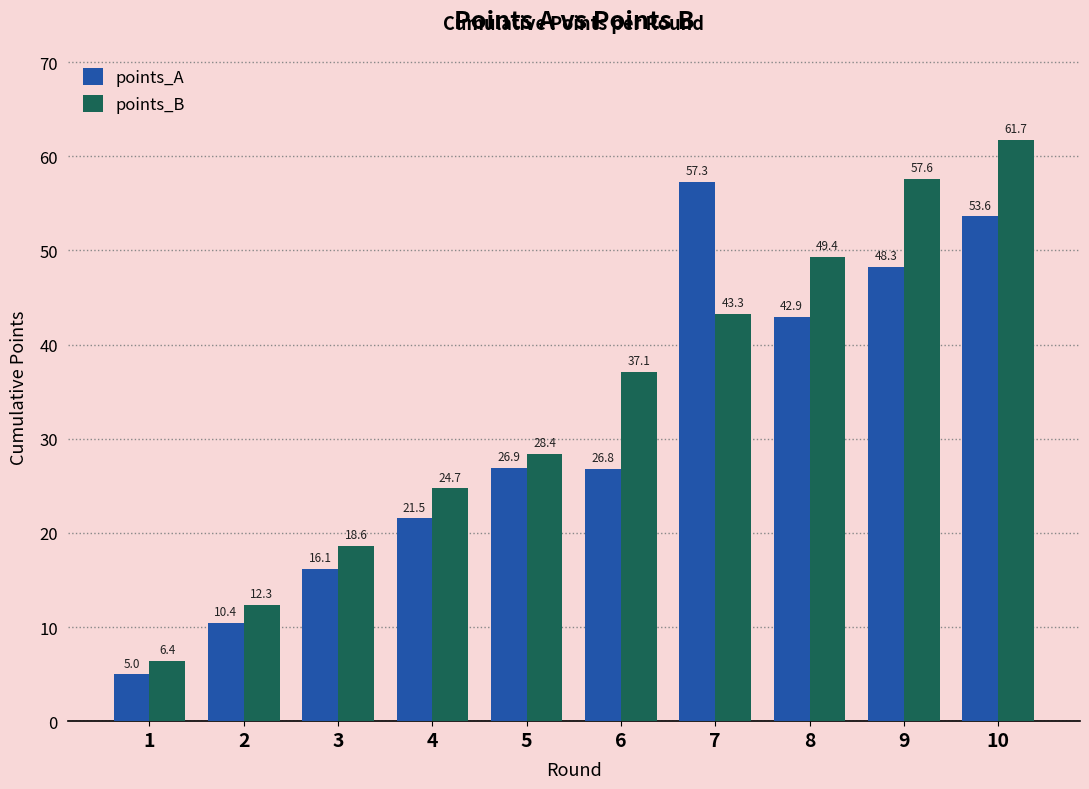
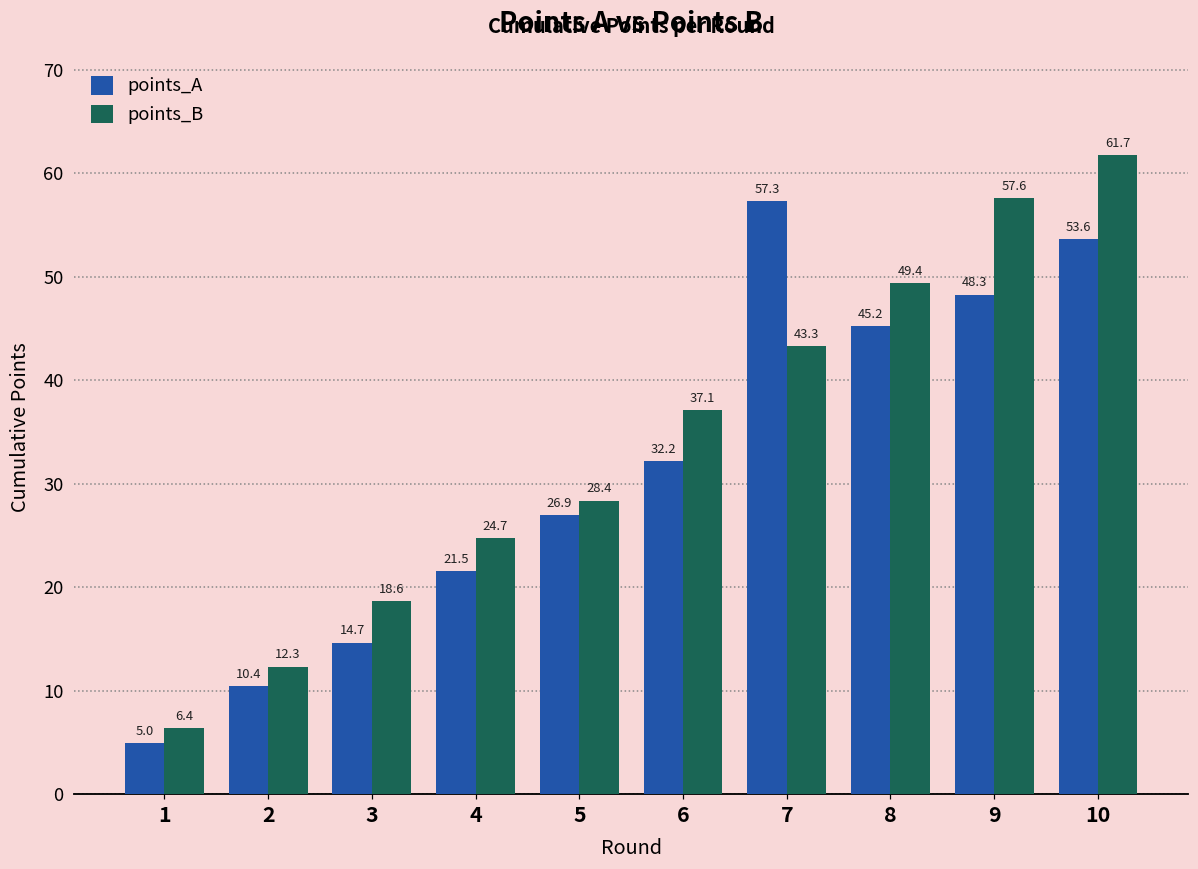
  {
    "points_A": {
      "1": 5.0,
      "2": 10.4,
-     "3": 16.1,
+     "3": 14.7,
      "4": 21.5,
      "5": 26.9,
-     "6": 26.8,
+     "6": 32.2,
      "7": 57.3,
-     "8": 42.9,
+     "8": 45.2,
      "9": 48.3,
      "10": 53.6
    },
    "points_B": {
      "1": 6.4,
      "2": 12.3,
      "3": 18.6,
      "4": 24.7,
      "5": 28.4,
      "6": 37.1,
      "7": 43.3,
      "8": 49.4,
      "9": 57.6,
      "10": 61.7
    }
  }
